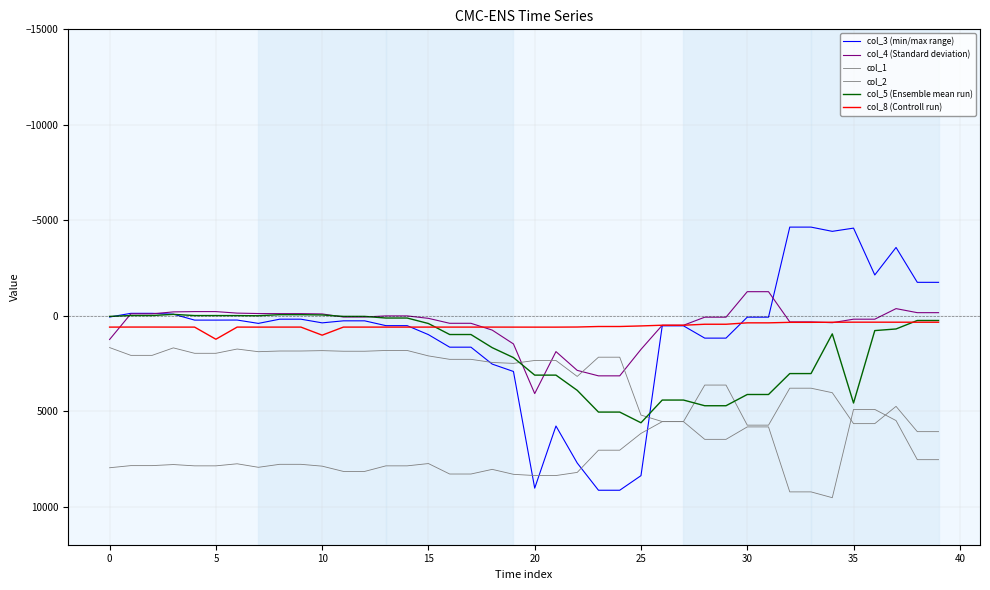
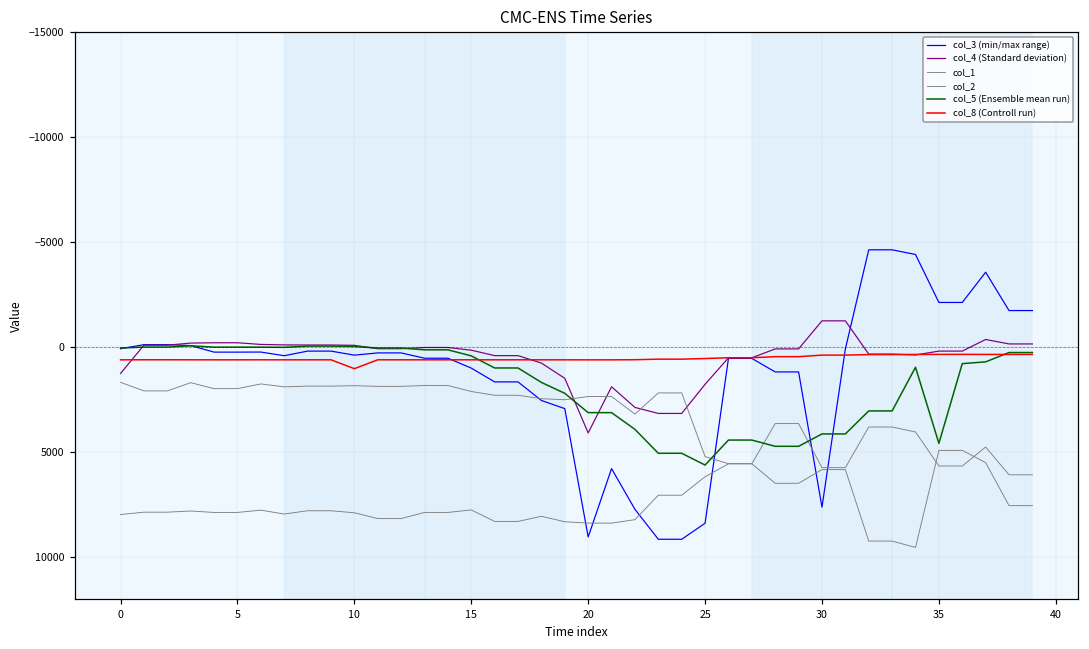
  {
    "col_3 (min/max range)": {
      "5": 200,
      "10": 400,
      "15": 1000,
      "20": 9000,
      "25": 8400,
-     "30": 100,
-     "35": -4600
+     "30": 7600,
+     "35": -2100
    },
    "col_4 (Standard deviation)": {
      "0": 1200,
      "5": -200,
      "15": 100,
      "20": 4100,
      "25": 1800,
      "30": -1300,
      "35": 200
    },
    "col_5 (Ensemble mean run)": {
      "5": 0,
      "15": 400,
      "20": 3100,
      "25": 5600,
      "30": 4100,
      "35": 4600
    },
    "col_8 (Controll run)": {
      "0": 600,
-     "5": 1200,
+     "5": 600,
      "10": 1000,
      "15": 600,
      "20": 600,
      "25": 500,
      "30": 400,
      "35": 300
    }
  }
